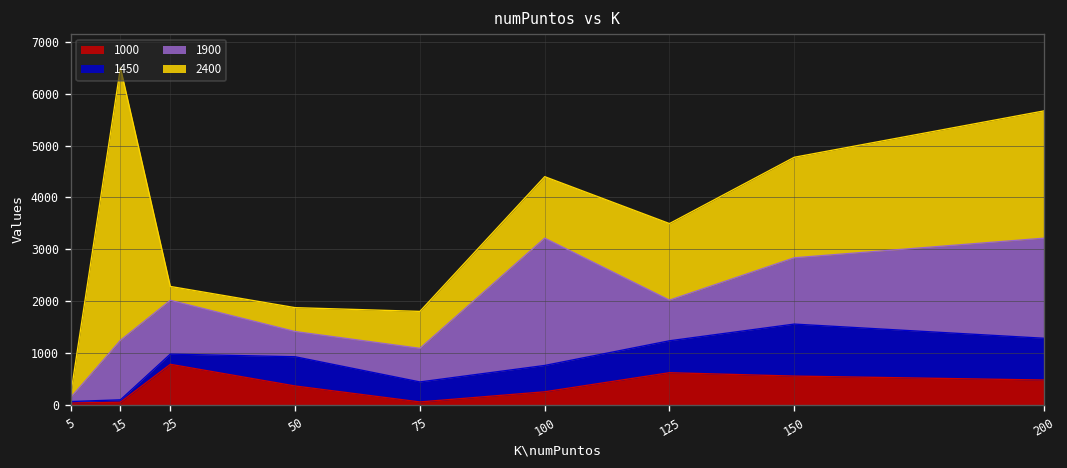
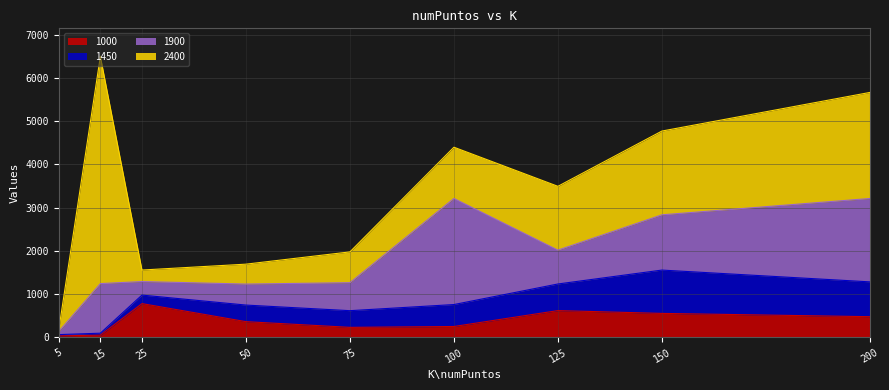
  {
    "1000": {
      "25": 800,
      "50": 400,
-     "75": 100,
+     "75": 200,
      "100": 200,
      "125": 600,
      "150": 600,
      "200": 500
    },
    "1450": {
      "25": 200,
-     "50": 600,
+     "50": 400,
      "75": 400,
      "100": 500,
      "125": 600,
      "150": 1000,
      "200": 800
    },
    "1900": {
      "15": 1100,
-     "25": 1000,
+     "25": 300,
      "50": 500,
      "75": 600,
      "100": 2500,
      "125": 800,
      "150": 1300,
      "200": 1900
    },
    "2400": {
      "25": 300,
      "50": 500,
      "75": 700,
      "100": 1200,
      "125": 1500,
      "150": 1900,
      "200": 2500
    }
  }
